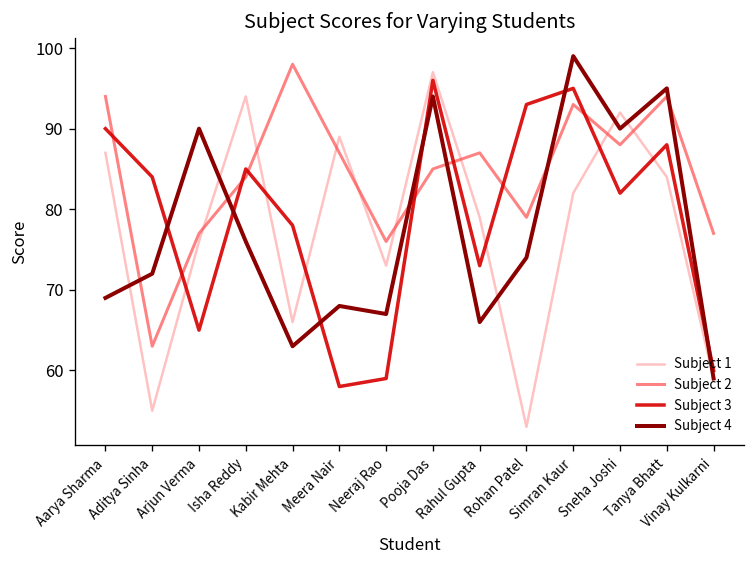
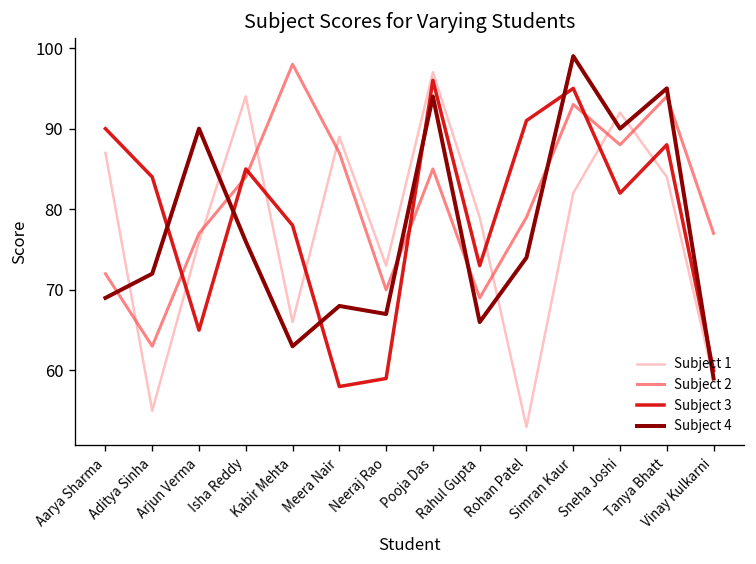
  {
    "Subject 1": {
      "Aarya Sharma": 87,
      "Aditya Sinha": 55,
      "Arjun Verma": 76,
      "Isha Reddy": 94,
      "Kabir Mehta": 66,
      "Meera Nair": 89,
      "Neeraj Rao": 73,
      "Pooja Das": 97,
      "Rahul Gupta": 79,
      "Rohan Patel": 53,
      "Simran Kaur": 82,
      "Sneha Joshi": 92,
      "Tanya Bhatt": 84
    },
    "Subject 2": {
-     "Aarya Sharma": 94,
+     "Aarya Sharma": 72,
      "Aditya Sinha": 63,
      "Arjun Verma": 77,
      "Isha Reddy": 84,
      "Kabir Mehta": 98,
      "Meera Nair": 87,
-     "Neeraj Rao": 76,
+     "Neeraj Rao": 70,
      "Pooja Das": 85,
-     "Rahul Gupta": 87,
+     "Rahul Gupta": 69,
      "Rohan Patel": 79,
      "Simran Kaur": 93,
      "Sneha Joshi": 88,
      "Tanya Bhatt": 94,
      "Vinay Kulkarni": 77
    },
    "Subject 3": {
      "Aarya Sharma": 90,
      "Aditya Sinha": 84,
      "Arjun Verma": 65,
      "Isha Reddy": 85,
      "Kabir Mehta": 78,
      "Meera Nair": 58,
      "Neeraj Rao": 59,
      "Pooja Das": 96,
      "Rahul Gupta": 73,
-     "Rohan Patel": 93,
+     "Rohan Patel": 91,
      "Simran Kaur": 95,
      "Sneha Joshi": 82,
      "Tanya Bhatt": 88,
      "Vinay Kulkarni": 60
    },
    "Subject 4": {
      "Aarya Sharma": 69,
      "Aditya Sinha": 72,
      "Arjun Verma": 90,
      "Isha Reddy": 76,
      "Kabir Mehta": 63,
      "Meera Nair": 68,
      "Neeraj Rao": 67,
      "Pooja Das": 94,
      "Rahul Gupta": 66,
      "Rohan Patel": 74,
      "Simran Kaur": 99,
      "Sneha Joshi": 90,
      "Tanya Bhatt": 95
    }
  }
